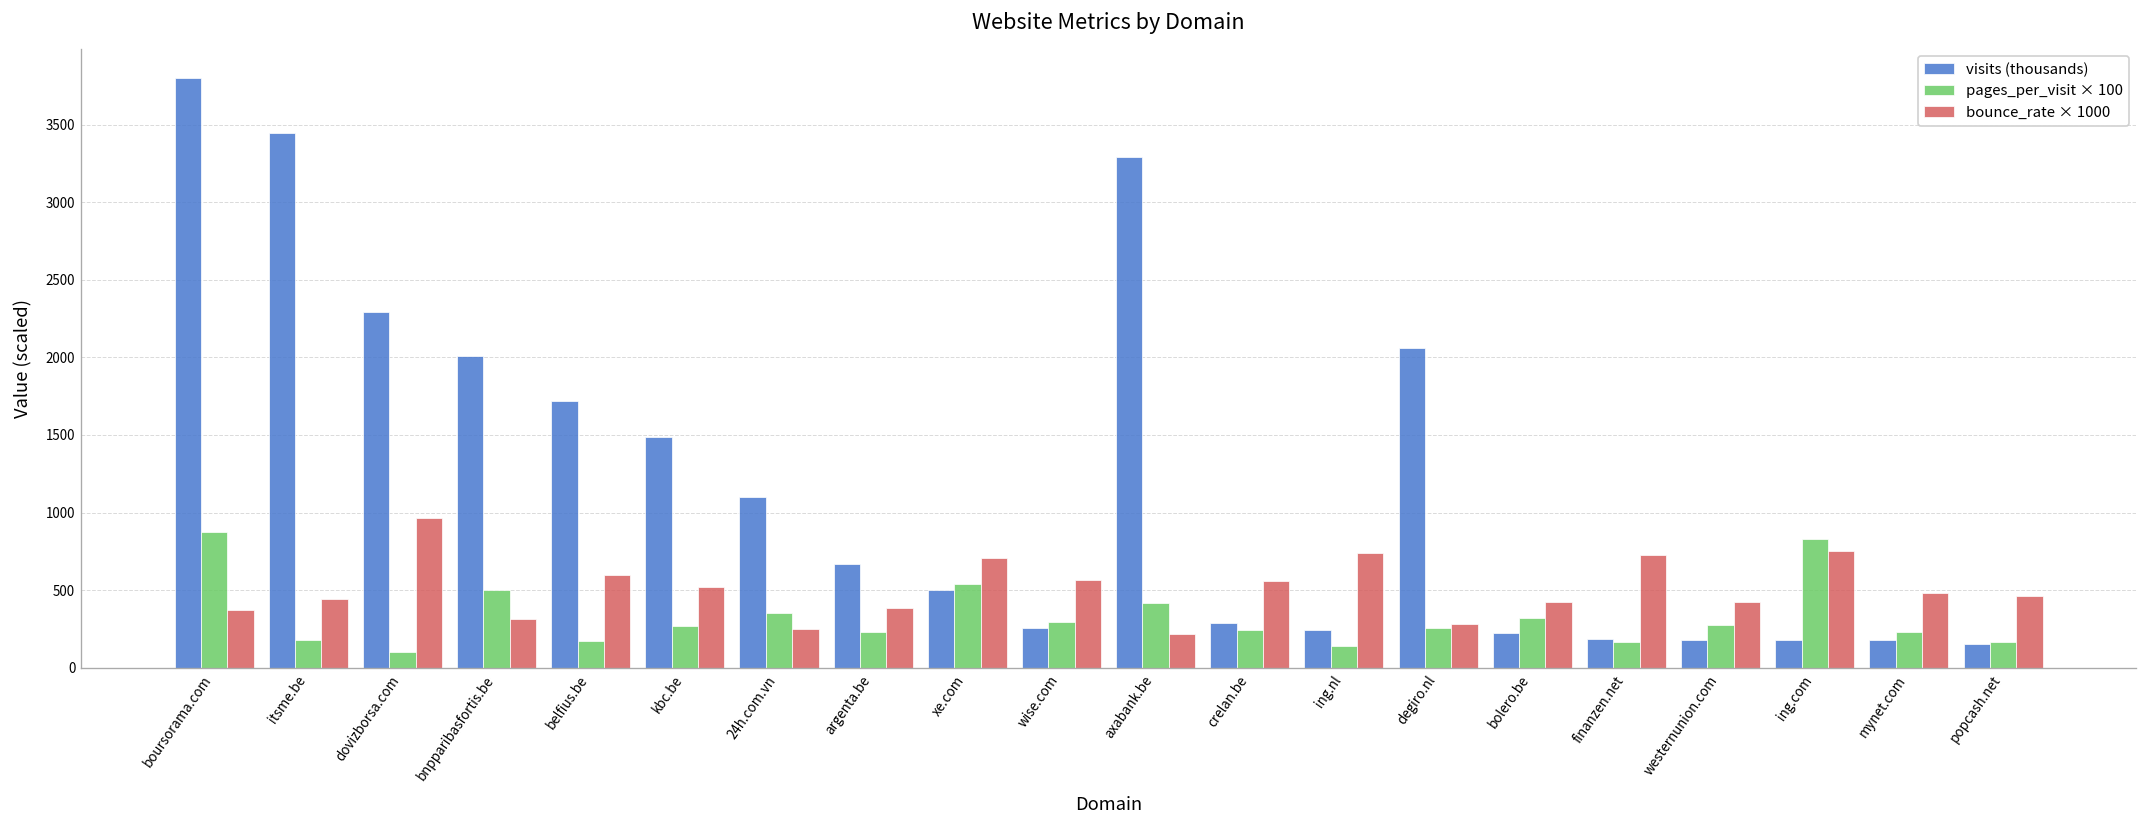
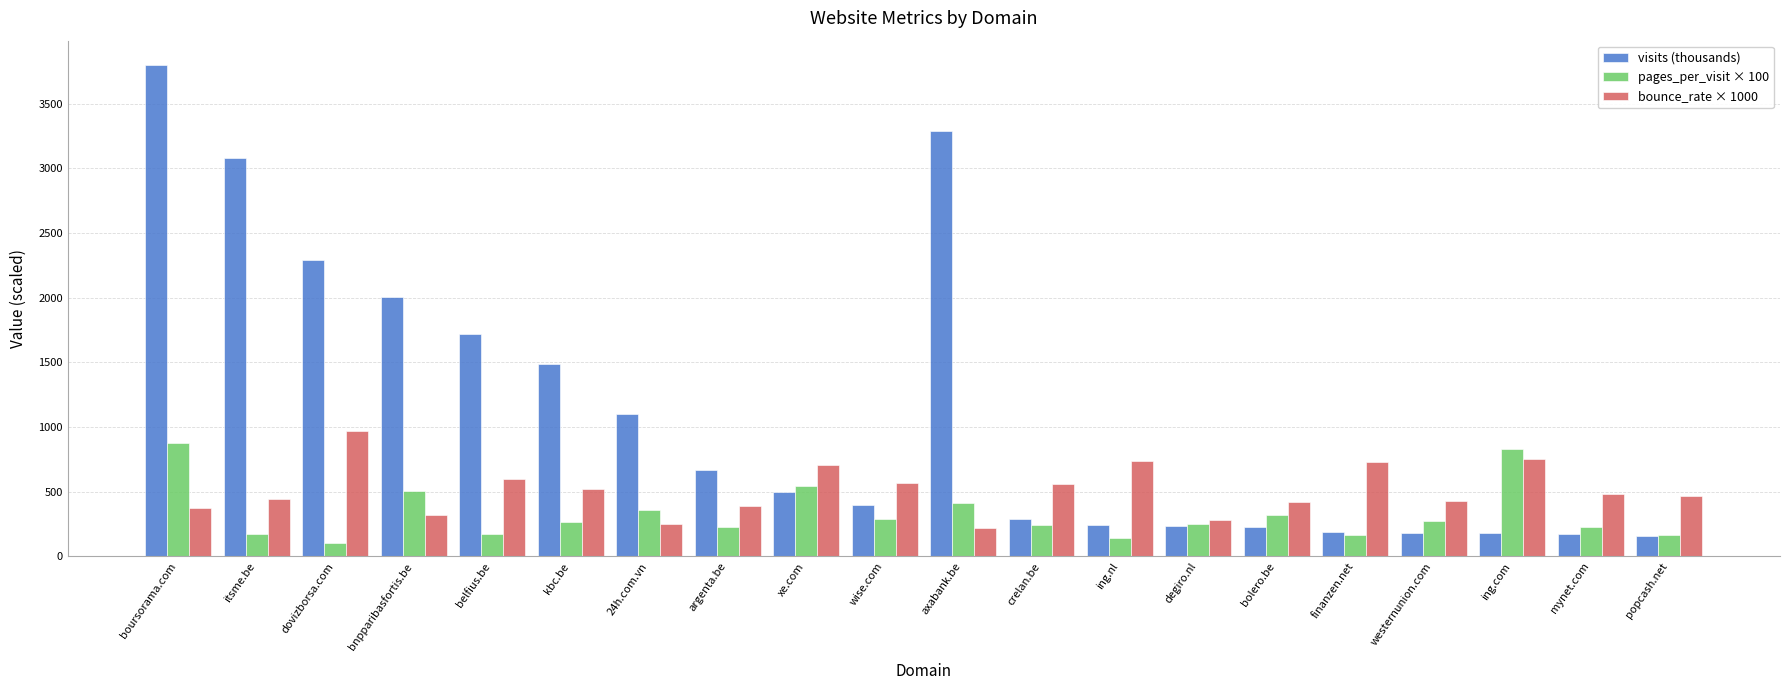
  {
    "visits (thousands)": {
      "boursorama.com": 3800,
-     "itsme.be": 3450,
+     "itsme.be": 3080,
      "dovizborsa.com": 2290,
      "bnpparibasfortis.be": 2010,
      "belfius.be": 1720,
      "kbc.be": 1490,
      "24h.com.vn": 1100,
      "argenta.be": 670,
      "xe.com": 500,
-     "wise.com": 260,
+     "wise.com": 400,
      "axabank.be": 3290,
      "crelan.be": 290,
      "ing.nl": 240,
-     "degiro.nl": 2060,
+     "degiro.nl": 230,
      "bolero.be": 220,
      "finanzen.net": 190,
      "westernunion.com": 180,
      "ing.com": 180,
      "mynet.com": 180,
      "popcash.net": 160
    },
    "pages_per_visit × 100": {
      "boursorama.com": 870,
      "itsme.be": 180,
      "dovizborsa.com": 100,
      "bnpparibasfortis.be": 500,
      "belfius.be": 170,
      "kbc.be": 270,
      "24h.com.vn": 360,
      "argenta.be": 230,
      "xe.com": 540,
      "wise.com": 290,
      "axabank.be": 410,
      "crelan.be": 240,
      "ing.nl": 140,
      "degiro.nl": 250,
      "bolero.be": 320,
      "finanzen.net": 160,
      "westernunion.com": 280,
      "ing.com": 830,
      "mynet.com": 230,
      "popcash.net": 170
    },
    "bounce_rate × 1000": {
      "boursorama.com": 370,
      "itsme.be": 440,
      "dovizborsa.com": 970,
      "bnpparibasfortis.be": 320,
      "belfius.be": 600,
      "kbc.be": 520,
      "24h.com.vn": 250,
      "argenta.be": 390,
      "xe.com": 710,
      "wise.com": 560,
      "axabank.be": 220,
      "crelan.be": 560,
      "ing.nl": 740,
      "degiro.nl": 280,
      "bolero.be": 420,
      "finanzen.net": 730,
      "westernunion.com": 420,
      "ing.com": 750,
      "mynet.com": 480,
      "popcash.net": 460
    }
  }
